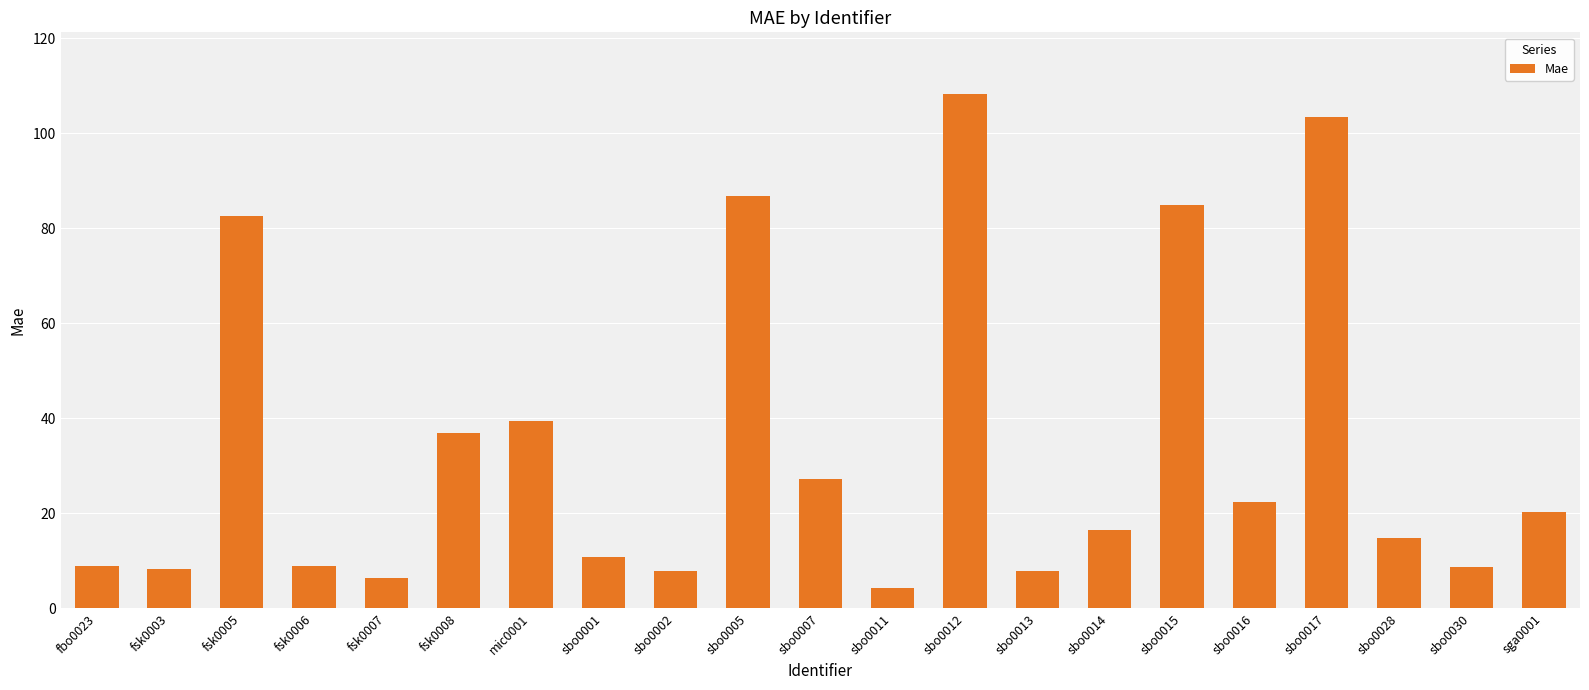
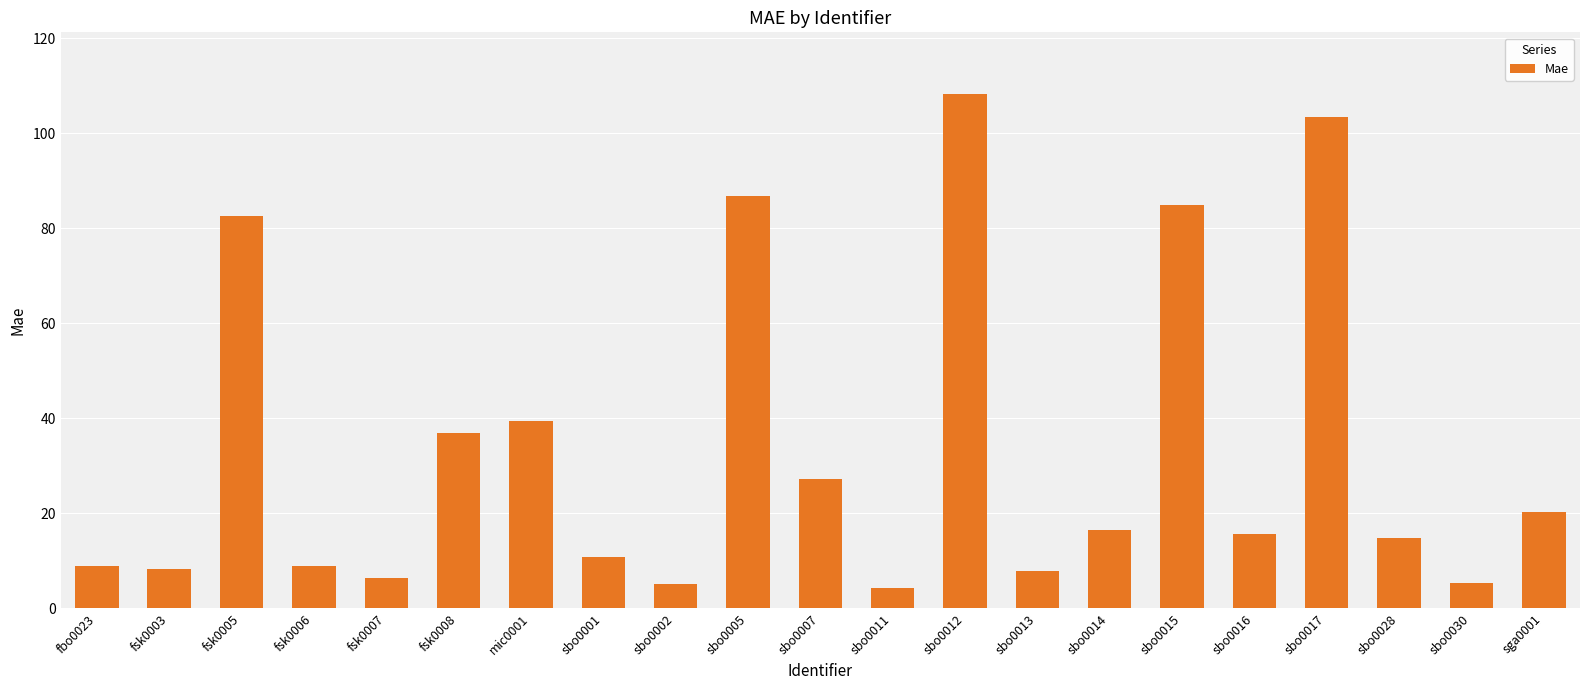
  {
    "fbo0023": 9,
    "fsk0003": 8,
    "fsk0005": 83,
    "fsk0006": 9,
    "fsk0007": 6,
    "fsk0008": 37,
    "mic0001": 39,
    "sbo0001": 11,
-   "sbo0002": 8,
+   "sbo0002": 5,
    "sbo0005": 87,
    "sbo0007": 27,
    "sbo0011": 4,
    "sbo0012": 108,
    "sbo0013": 8,
    "sbo0014": 17,
    "sbo0015": 85,
-   "sbo0016": 22,
+   "sbo0016": 16,
    "sbo0017": 103,
    "sbo0028": 15,
-   "sbo0030": 9,
+   "sbo0030": 5,
    "sga0001": 20
  }
